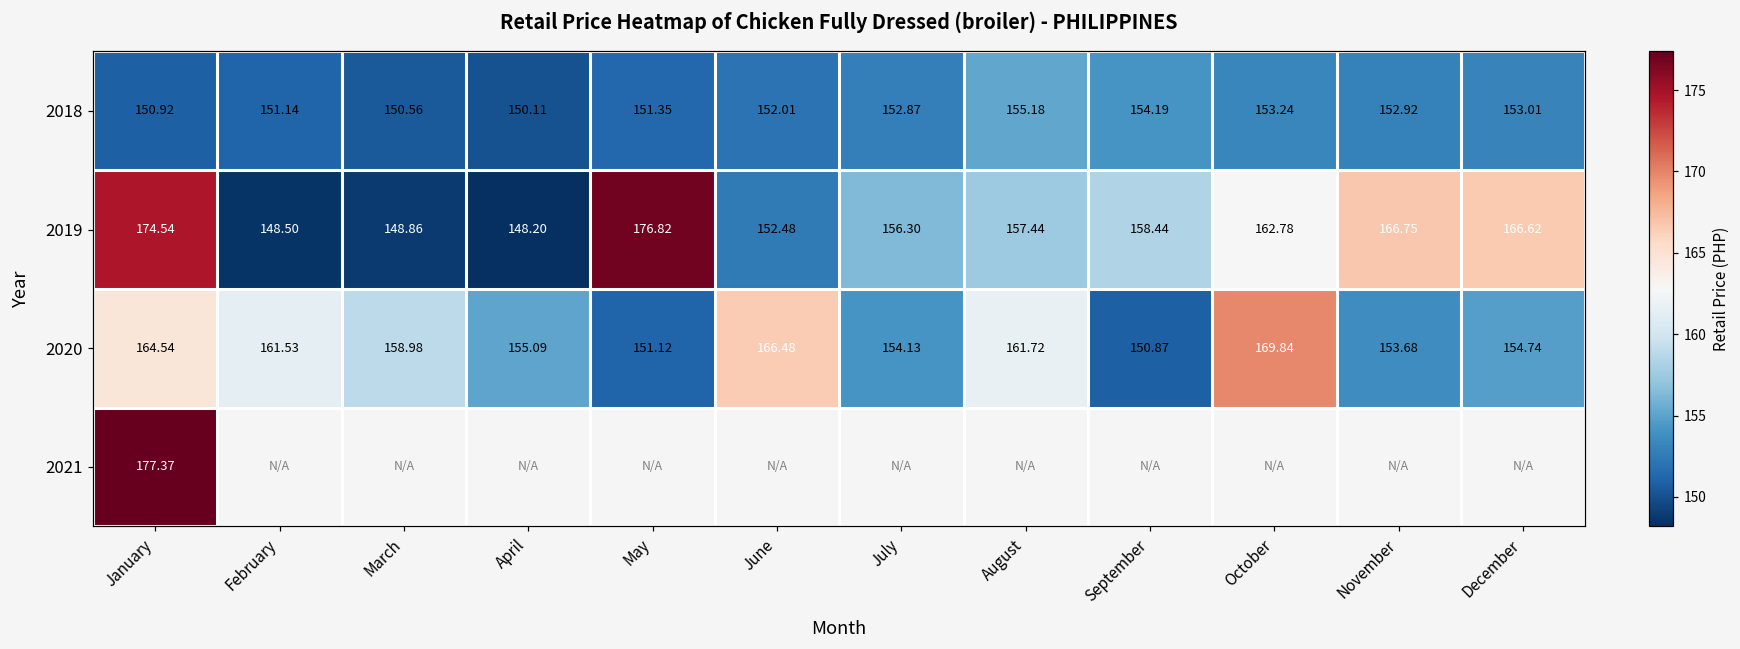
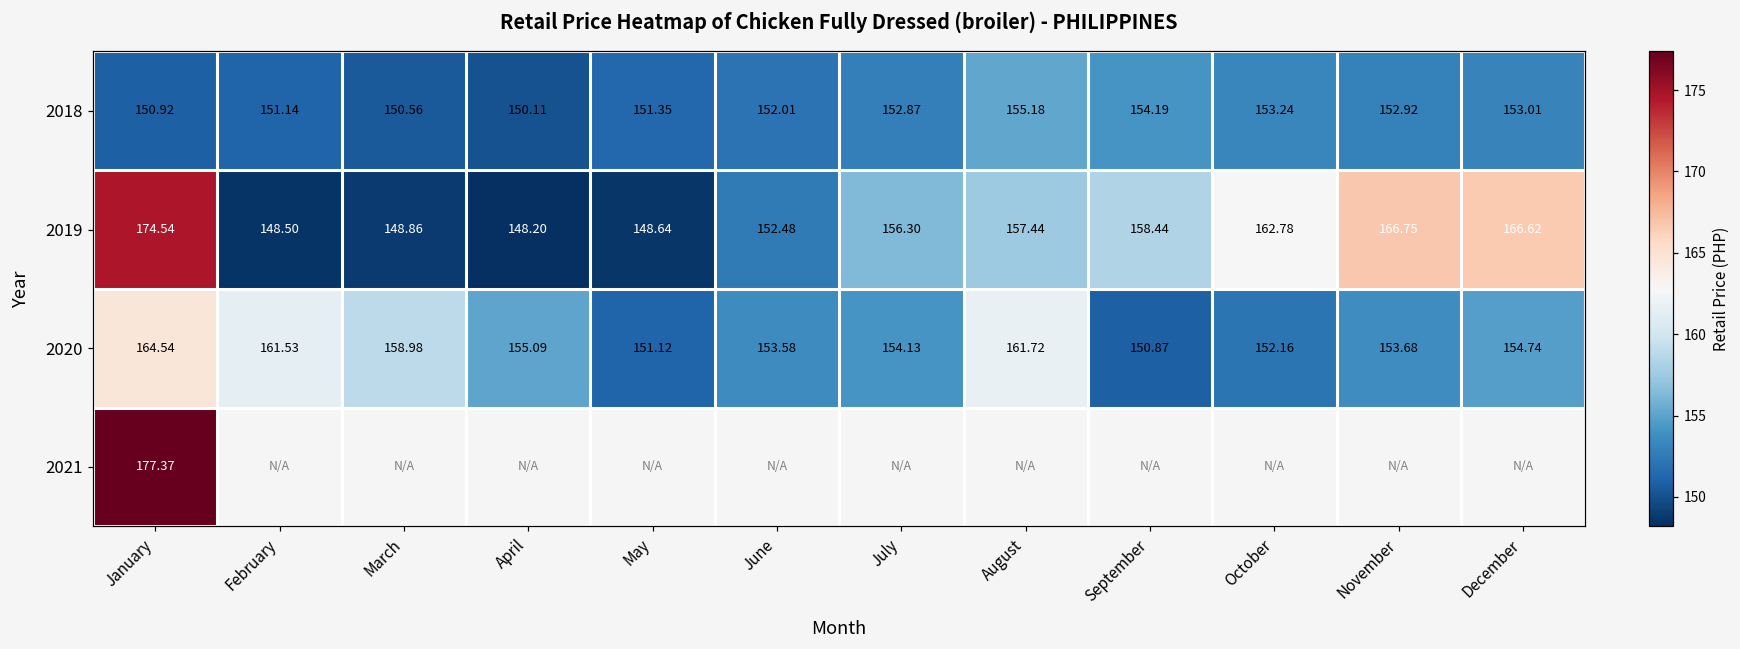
  {
    "2018": {
      "January": 150.92,
      "February": 151.14,
      "March": 150.56,
      "April": 150.11,
      "May": 151.35,
      "June": 152.01,
      "July": 152.87,
      "August": 155.18,
      "September": 154.19,
      "October": 153.24,
      "November": 152.92,
      "December": 153.01
    },
    "2019": {
      "January": 174.54,
      "February": 148.50,
      "March": 148.86,
      "April": 148.20,
-     "May": 176.82,
+     "May": 148.64,
      "June": 152.48,
      "July": 156.30,
      "August": 157.44,
      "September": 158.44,
      "October": 162.78,
      "November": 166.75,
      "December": 166.62
    },
    "2020": {
      "January": 164.54,
      "February": 161.53,
      "March": 158.98,
      "April": 155.09,
      "May": 151.12,
-     "June": 166.48,
+     "June": 153.58,
      "July": 154.13,
      "August": 161.72,
      "September": 150.87,
-     "October": 169.84,
+     "October": 152.16,
      "November": 153.68,
      "December": 154.74
    },
    "2021": {
      "January": 177.37
    }
  }
